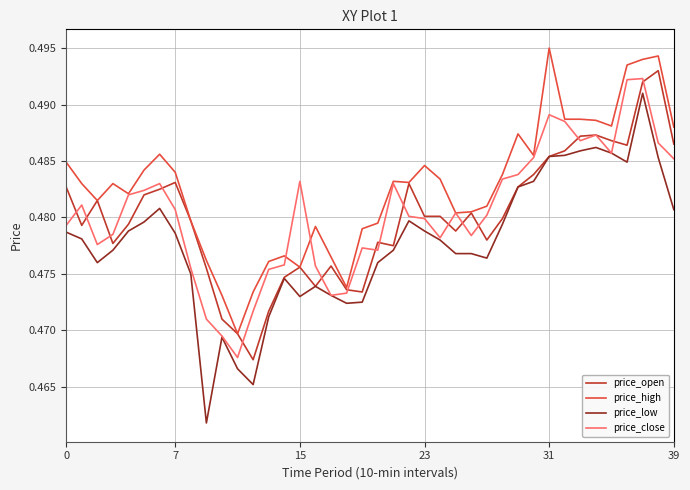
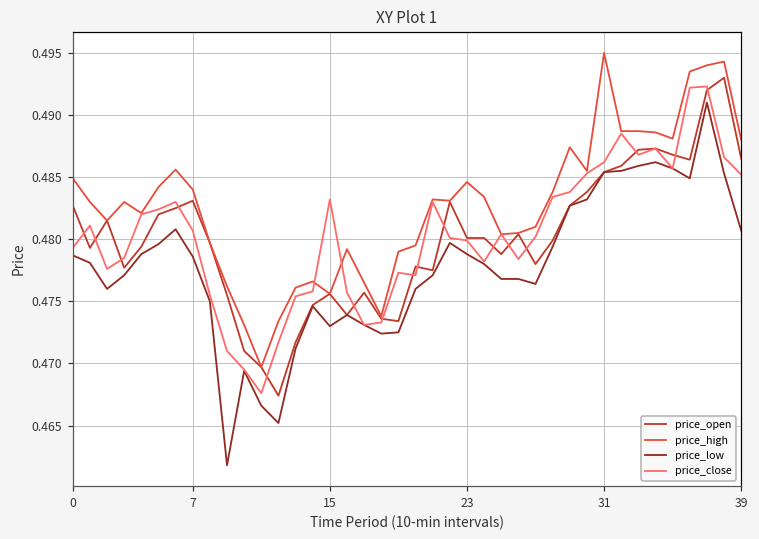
  {
    "price_close": {
      "0": 0.4793,
      "7": 0.4807,
      "15": 0.4832,
-     "31": 0.4891,
+     "31": 0.4862,
      "39": 0.4852
    }
  }
